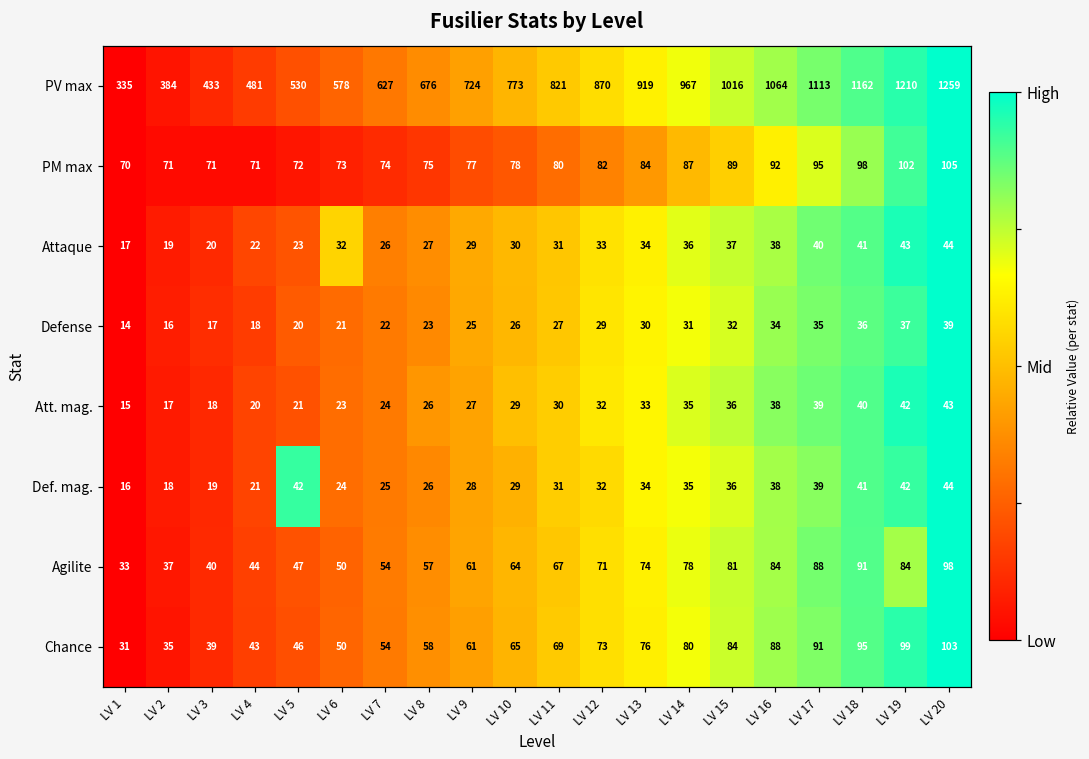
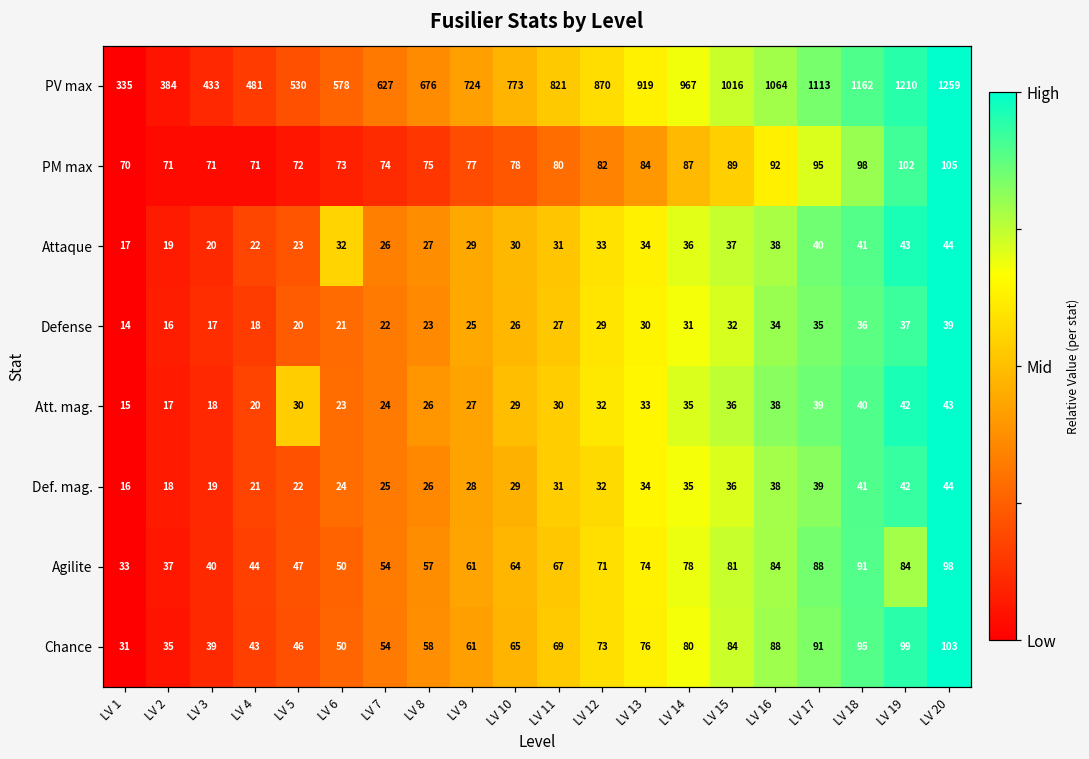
  {
    "PV max": {
      "LV 1": 335,
      "LV 2": 384,
      "LV 3": 433,
      "LV 4": 481,
      "LV 5": 530,
      "LV 6": 578,
      "LV 7": 627,
      "LV 8": 676,
      "LV 9": 724,
      "LV 10": 773,
      "LV 11": 821,
      "LV 12": 870,
      "LV 13": 919,
      "LV 14": 967,
      "LV 15": 1016,
      "LV 16": 1064,
      "LV 17": 1113,
      "LV 18": 1162,
      "LV 19": 1210,
      "LV 20": 1259
    },
    "PM max": {
      "LV 1": 70,
      "LV 2": 71,
      "LV 3": 71,
      "LV 4": 71,
      "LV 5": 72,
      "LV 6": 73,
      "LV 7": 74,
      "LV 8": 75,
      "LV 9": 77,
      "LV 10": 78,
      "LV 11": 80,
      "LV 12": 82,
      "LV 13": 84,
      "LV 14": 87,
      "LV 15": 89,
      "LV 16": 92,
      "LV 17": 95,
      "LV 18": 98,
      "LV 19": 102,
      "LV 20": 105
    },
    "Attaque": {
      "LV 1": 17,
      "LV 2": 19,
      "LV 3": 20,
      "LV 4": 22,
      "LV 5": 23,
      "LV 6": 32,
      "LV 7": 26,
      "LV 8": 27,
      "LV 9": 29,
      "LV 10": 30,
      "LV 11": 31,
      "LV 12": 33,
      "LV 13": 34,
      "LV 14": 36,
      "LV 15": 37,
      "LV 16": 38,
      "LV 17": 40,
      "LV 18": 41,
      "LV 19": 43,
      "LV 20": 44
    },
    "Defense": {
      "LV 1": 14,
      "LV 2": 16,
      "LV 3": 17,
      "LV 4": 18,
      "LV 5": 20,
      "LV 6": 21,
      "LV 7": 22,
      "LV 8": 23,
      "LV 9": 25,
      "LV 10": 26,
      "LV 11": 27,
      "LV 12": 29,
      "LV 13": 30,
      "LV 14": 31,
      "LV 15": 32,
      "LV 16": 34,
      "LV 17": 35,
      "LV 18": 36,
      "LV 19": 37,
      "LV 20": 39
    },
    "Att. mag.": {
      "LV 1": 15,
      "LV 2": 17,
      "LV 3": 18,
      "LV 4": 20,
-     "LV 5": 21,
+     "LV 5": 30,
      "LV 6": 23,
      "LV 7": 24,
      "LV 8": 26,
      "LV 9": 27,
      "LV 10": 29,
      "LV 11": 30,
      "LV 12": 32,
      "LV 13": 33,
      "LV 14": 35,
      "LV 15": 36,
      "LV 16": 38,
      "LV 17": 39,
      "LV 18": 40,
      "LV 19": 42,
      "LV 20": 43
    },
    "Def. mag.": {
      "LV 1": 16,
      "LV 2": 18,
      "LV 3": 19,
      "LV 4": 21,
-     "LV 5": 42,
+     "LV 5": 22,
      "LV 6": 24,
      "LV 7": 25,
      "LV 8": 26,
      "LV 9": 28,
      "LV 10": 29,
      "LV 11": 31,
      "LV 12": 32,
      "LV 13": 34,
      "LV 14": 35,
      "LV 15": 36,
      "LV 16": 38,
      "LV 17": 39,
      "LV 18": 41,
      "LV 19": 42,
      "LV 20": 44
    },
    "Agilite": {
      "LV 1": 33,
      "LV 2": 37,
      "LV 3": 40,
      "LV 4": 44,
      "LV 5": 47,
      "LV 6": 50,
      "LV 7": 54,
      "LV 8": 57,
      "LV 9": 61,
      "LV 10": 64,
      "LV 11": 67,
      "LV 12": 71,
      "LV 13": 74,
      "LV 14": 78,
      "LV 15": 81,
      "LV 16": 84,
      "LV 17": 88,
      "LV 18": 91,
      "LV 19": 84,
      "LV 20": 98
    },
    "Chance": {
      "LV 1": 31,
      "LV 2": 35,
      "LV 3": 39,
      "LV 4": 43,
      "LV 5": 46,
      "LV 6": 50,
      "LV 7": 54,
      "LV 8": 58,
      "LV 9": 61,
      "LV 10": 65,
      "LV 11": 69,
      "LV 12": 73,
      "LV 13": 76,
      "LV 14": 80,
      "LV 15": 84,
      "LV 16": 88,
      "LV 17": 91,
      "LV 18": 95,
      "LV 19": 99,
      "LV 20": 103
    }
  }
